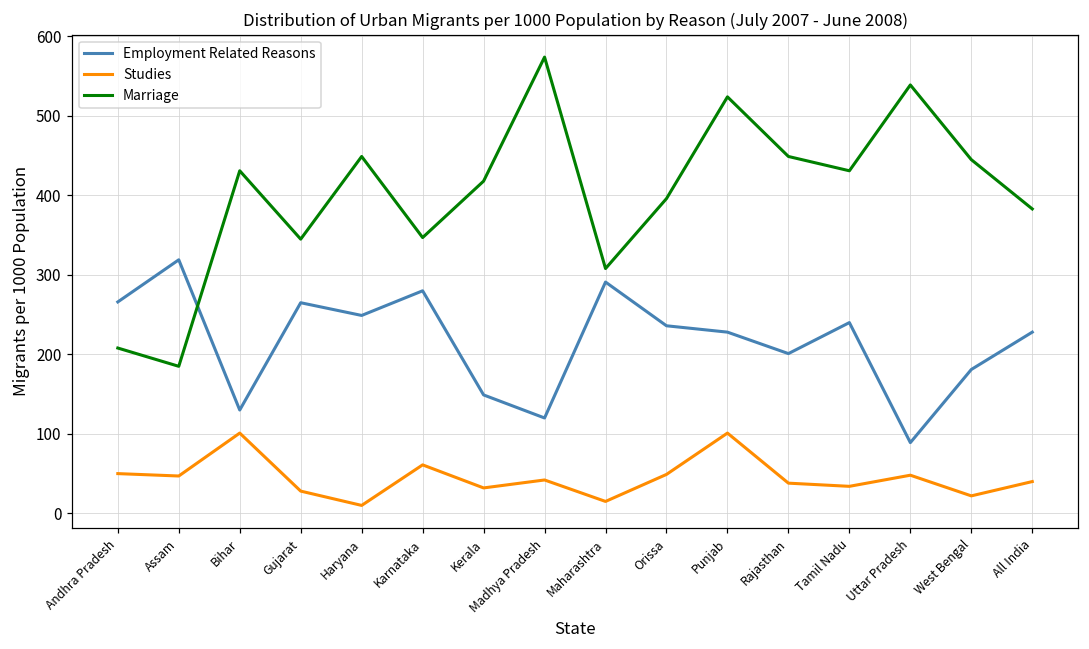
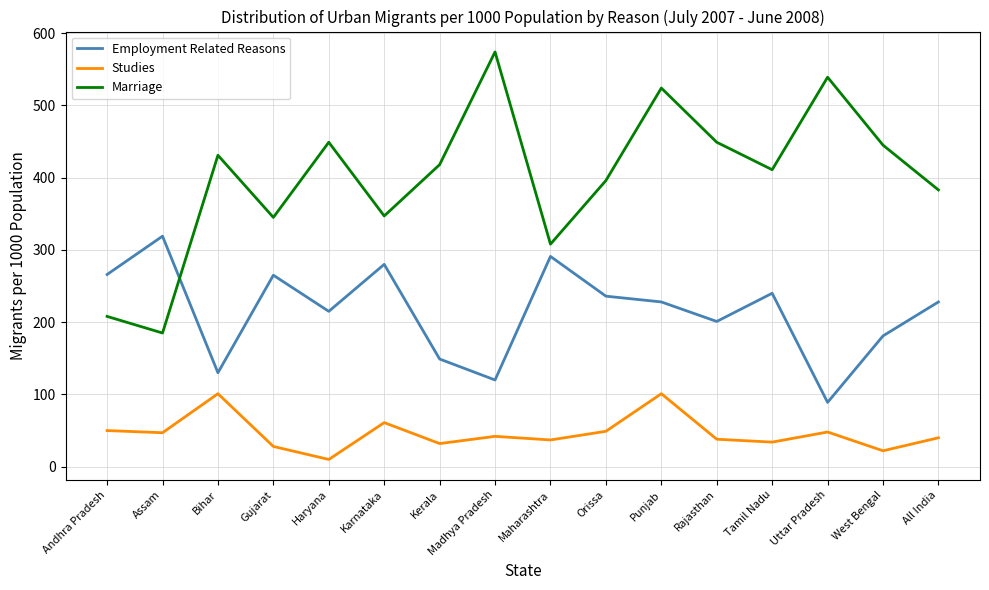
  {
    "Employment Related Reasons": {
      "Andhra Pradesh": 270,
      "Assam": 320,
      "Bihar": 130,
      "Gujarat": 270,
-     "Haryana": 250,
+     "Haryana": 220,
      "Karnataka": 280,
      "Kerala": 150,
      "Madhya Pradesh": 120,
      "Maharashtra": 290,
      "Orissa": 240,
      "Punjab": 230,
      "Rajasthan": 200,
      "Tamil Nadu": 240,
      "Uttar Pradesh": 90,
      "West Bengal": 180,
      "All India": 230
    },
    "Studies": {
      "Andhra Pradesh": 50,
      "Assam": 50,
      "Bihar": 100,
      "Gujarat": 30,
      "Haryana": 10,
      "Karnataka": 60,
      "Kerala": 30,
      "Madhya Pradesh": 40,
-     "Maharashtra": 20,
+     "Maharashtra": 40,
      "Orissa": 50,
      "Punjab": 100,
      "Rajasthan": 40,
      "Tamil Nadu": 30,
      "Uttar Pradesh": 50,
      "West Bengal": 20,
      "All India": 40
    },
    "Marriage": {
      "Andhra Pradesh": 210,
      "Assam": 190,
      "Bihar": 430,
      "Gujarat": 350,
      "Haryana": 450,
      "Karnataka": 350,
      "Kerala": 420,
      "Madhya Pradesh": 570,
      "Maharashtra": 310,
      "Orissa": 400,
      "Punjab": 520,
      "Rajasthan": 450,
-     "Tamil Nadu": 430,
+     "Tamil Nadu": 410,
      "Uttar Pradesh": 540,
      "West Bengal": 450,
      "All India": 380
    }
  }
